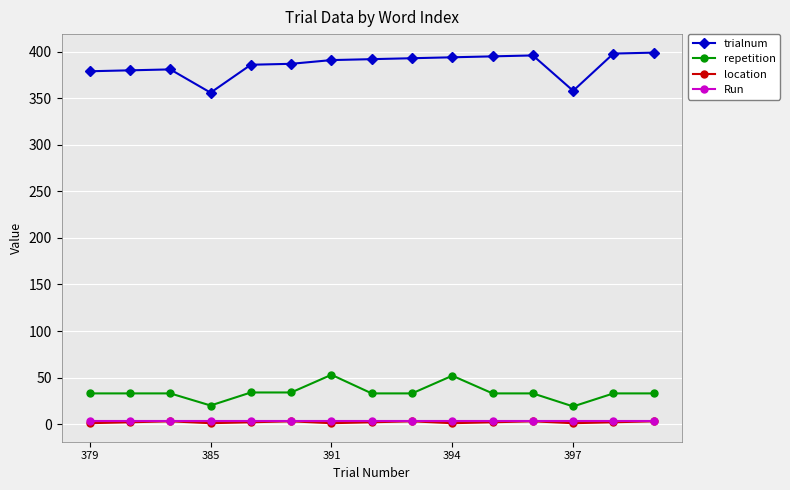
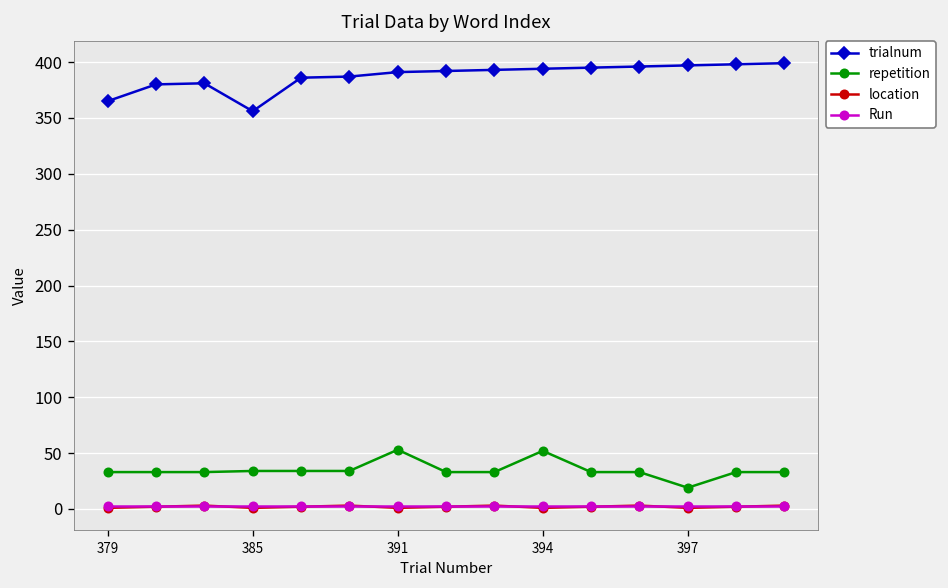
  {
    "trialnum": {
-     "379": 380,
+     "379": 370,
      "385": 360,
      "391": 390,
      "394": 390,
-     "397": 360
+     "397": 400
    },
    "repetition": {
      "379": 30,
-     "385": 20,
+     "385": 30,
      "391": 50,
      "394": 50,
      "397": 20
    }
  }
